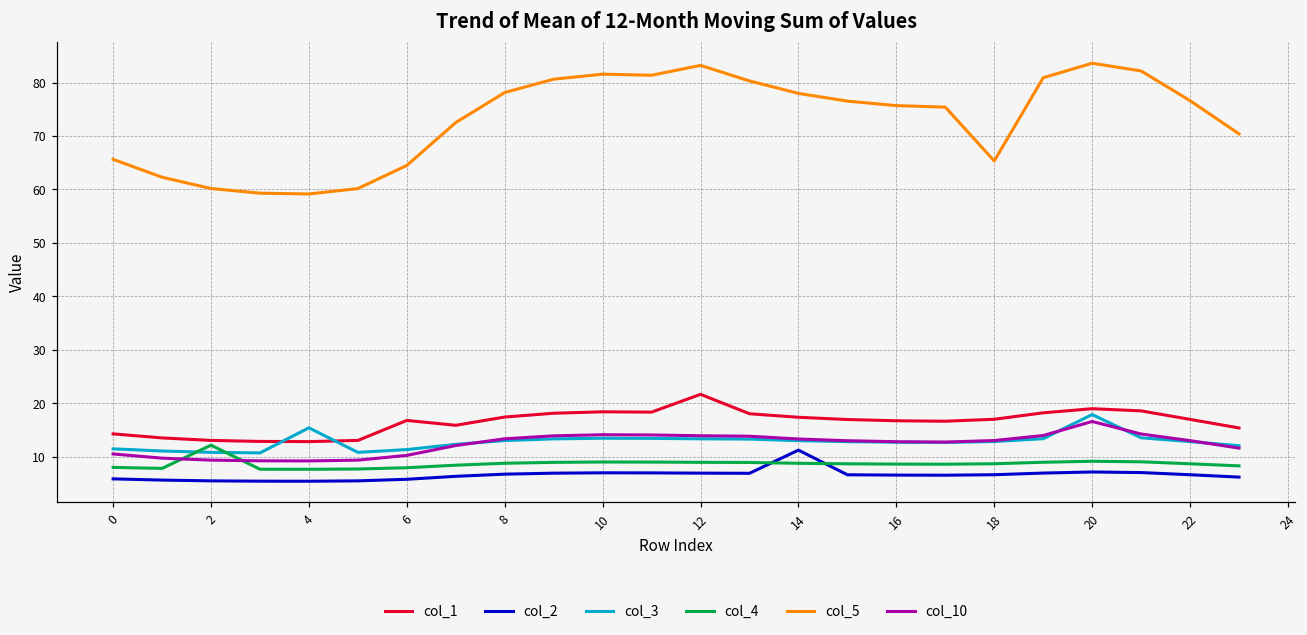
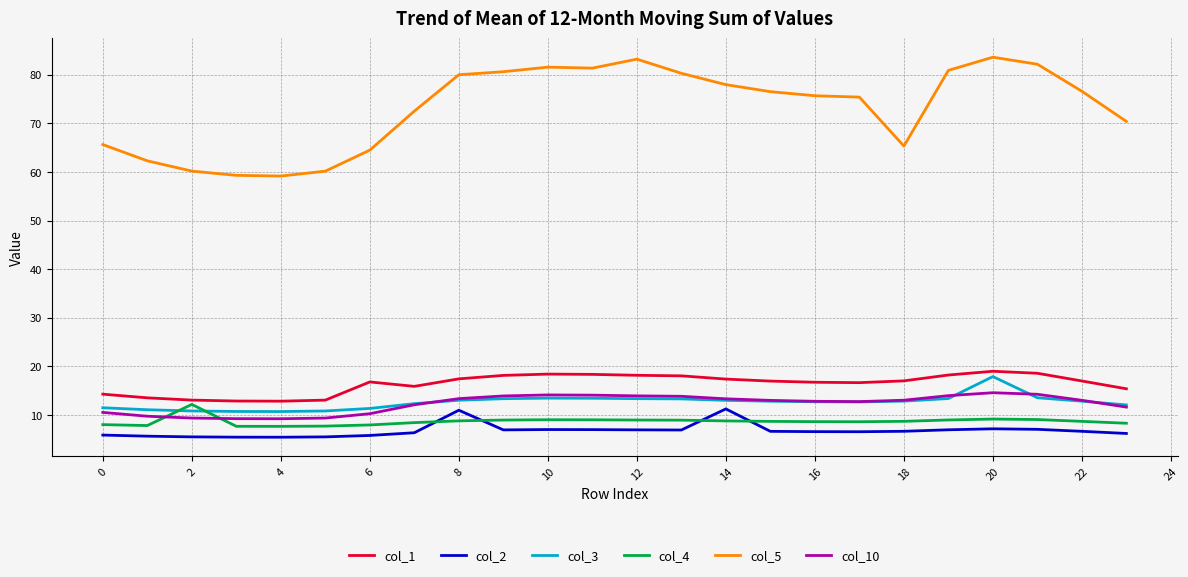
  {
    "col_1": {
      "0": 14,
      "2": 13,
      "4": 13,
      "6": 17,
      "8": 17,
      "10": 18,
-     "12": 22,
+     "12": 18,
      "14": 17,
      "16": 17,
      "18": 17,
      "20": 19,
      "22": 17
    },
    "col_2": {
      "0": 6,
      "2": 5,
      "4": 5,
      "6": 6,
-     "8": 7,
+     "8": 11,
      "10": 7,
      "12": 7,
      "14": 11,
      "16": 7,
      "18": 7,
      "20": 7,
      "22": 7
    },
    "col_3": {
      "0": 11,
      "2": 11,
-     "4": 15,
+     "4": 11,
      "6": 11,
      "10": 13,
      "12": 13,
      "20": 18
    },
    "col_4": {
      "0": 8,
      "2": 12,
      "4": 8,
      "6": 8,
      "8": 9,
      "10": 9,
      "12": 9,
      "14": 9,
      "16": 9,
      "18": 9,
      "20": 9,
      "22": 9
    },
    "col_5": {
      "0": 66,
      "2": 60,
      "4": 59,
      "6": 64,
-     "8": 78,
+     "8": 80,
      "10": 82,
      "12": 83,
      "14": 78,
      "16": 76,
      "18": 65,
      "20": 84,
      "22": 77
    },
    "col_10": {
      "0": 11,
      "2": 9,
      "4": 9,
      "6": 10,
      "10": 14,
      "12": 14,
-     "20": 17
+     "20": 15
    }
  }
